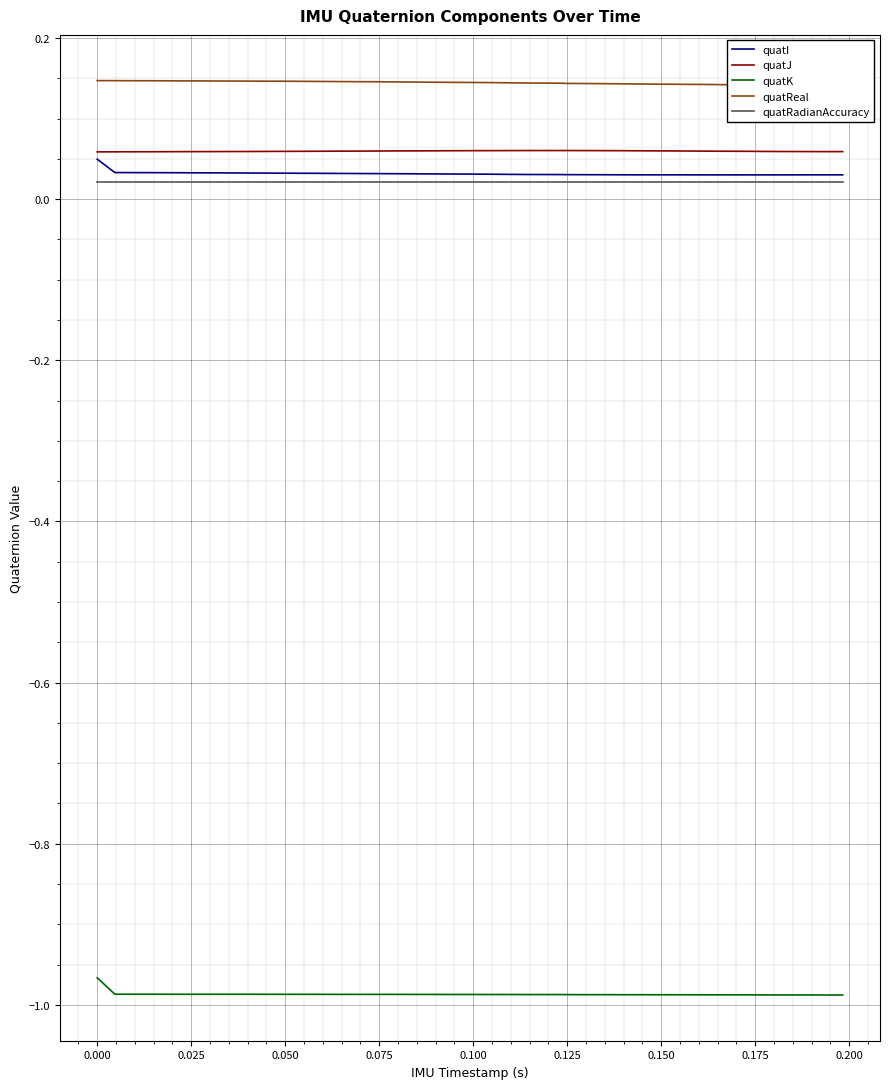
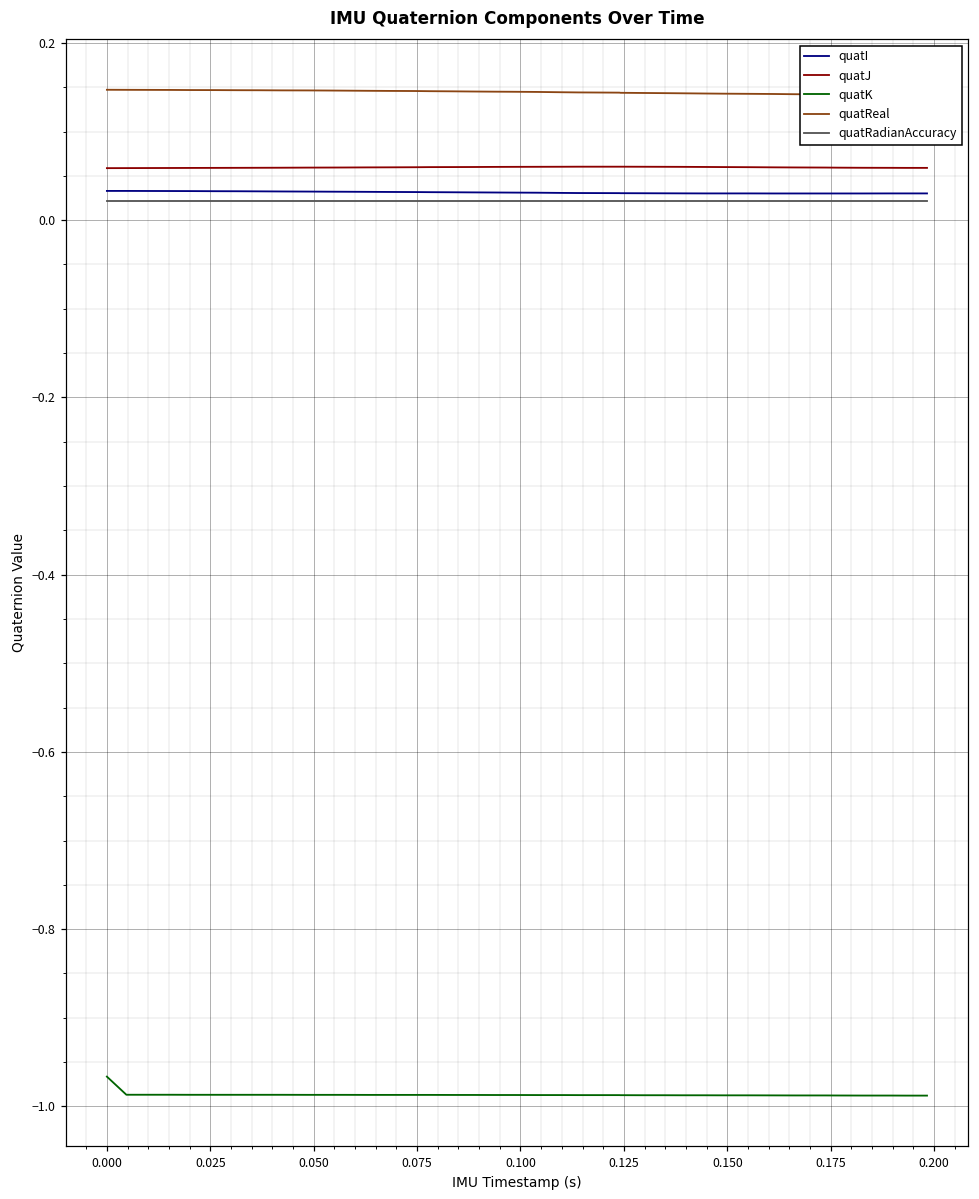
  {
    "quatI": {
-     "0.000": 0.05
+     "0.000": 0.03
    },
    "quatJ": {
      "0.000": 0.06
    },
    "quatK": {
      "0.000": -0.97
    },
    "quatReal": {
      "0.000": 0.15
    },
    "quatRadianAccuracy": {
      "0.000": 0.02
    }
  }
